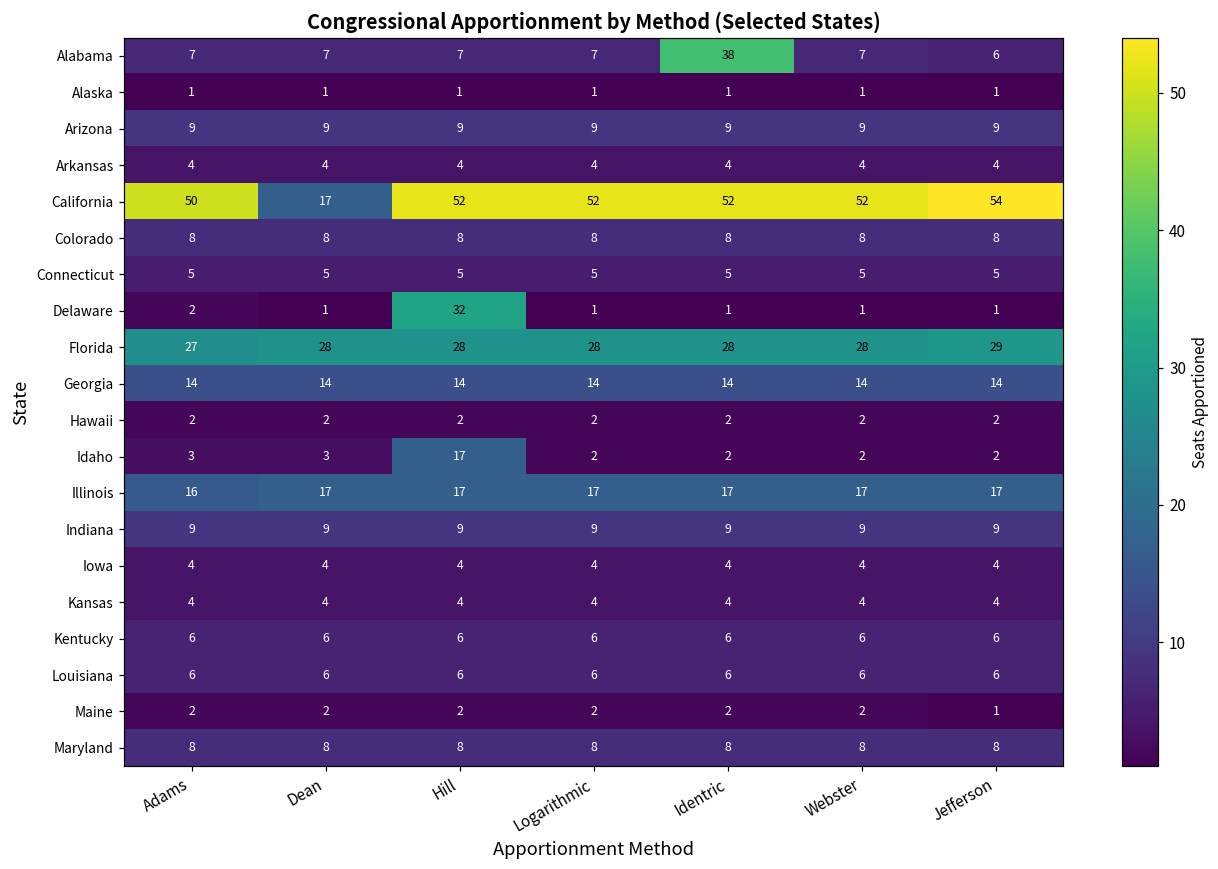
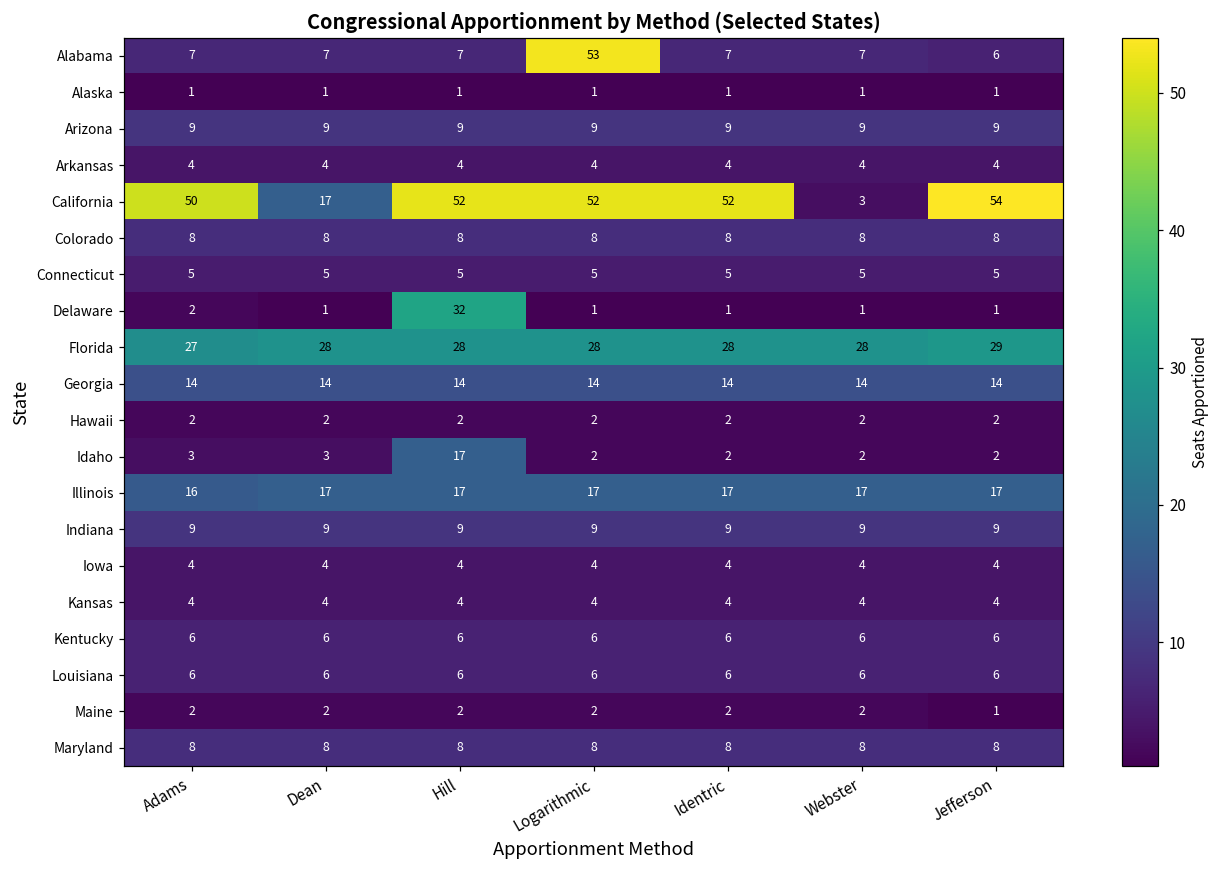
  {
    "Alabama": {
      "Adams": 7,
      "Dean": 7,
      "Hill": 7,
-     "Logarithmic": 7,
-     "Identric": 38,
+     "Logarithmic": 53,
+     "Identric": 7,
      "Webster": 7,
      "Jefferson": 6
    },
    "Alaska": {
      "Adams": 1,
      "Dean": 1,
      "Hill": 1,
      "Logarithmic": 1,
      "Identric": 1,
      "Webster": 1,
      "Jefferson": 1
    },
    "Arizona": {
      "Adams": 9,
      "Dean": 9,
      "Hill": 9,
      "Logarithmic": 9,
      "Identric": 9,
      "Webster": 9,
      "Jefferson": 9
    },
    "Arkansas": {
      "Adams": 4,
      "Dean": 4,
      "Hill": 4,
      "Logarithmic": 4,
      "Identric": 4,
      "Webster": 4,
      "Jefferson": 4
    },
    "California": {
      "Adams": 50,
      "Dean": 17,
      "Hill": 52,
      "Logarithmic": 52,
      "Identric": 52,
-     "Webster": 52,
+     "Webster": 3,
      "Jefferson": 54
    },
    "Colorado": {
      "Adams": 8,
      "Dean": 8,
      "Hill": 8,
      "Logarithmic": 8,
      "Identric": 8,
      "Webster": 8,
      "Jefferson": 8
    },
    "Connecticut": {
      "Adams": 5,
      "Dean": 5,
      "Hill": 5,
      "Logarithmic": 5,
      "Identric": 5,
      "Webster": 5,
      "Jefferson": 5
    },
    "Delaware": {
      "Adams": 2,
      "Dean": 1,
      "Hill": 32,
      "Logarithmic": 1,
      "Identric": 1,
      "Webster": 1,
      "Jefferson": 1
    },
    "Florida": {
      "Adams": 27,
      "Dean": 28,
      "Hill": 28,
      "Logarithmic": 28,
      "Identric": 28,
      "Webster": 28,
      "Jefferson": 29
    },
    "Georgia": {
      "Adams": 14,
      "Dean": 14,
      "Hill": 14,
      "Logarithmic": 14,
      "Identric": 14,
      "Webster": 14,
      "Jefferson": 14
    },
    "Hawaii": {
      "Adams": 2,
      "Dean": 2,
      "Hill": 2,
      "Logarithmic": 2,
      "Identric": 2,
      "Webster": 2,
      "Jefferson": 2
    },
    "Idaho": {
      "Adams": 3,
      "Dean": 3,
      "Hill": 17,
      "Logarithmic": 2,
      "Identric": 2,
      "Webster": 2,
      "Jefferson": 2
    },
    "Illinois": {
      "Adams": 16,
      "Dean": 17,
      "Hill": 17,
      "Logarithmic": 17,
      "Identric": 17,
      "Webster": 17,
      "Jefferson": 17
    },
    "Indiana": {
      "Adams": 9,
      "Dean": 9,
      "Hill": 9,
      "Logarithmic": 9,
      "Identric": 9,
      "Webster": 9,
      "Jefferson": 9
    },
    "Iowa": {
      "Adams": 4,
      "Dean": 4,
      "Hill": 4,
      "Logarithmic": 4,
      "Identric": 4,
      "Webster": 4,
      "Jefferson": 4
    },
    "Kansas": {
      "Adams": 4,
      "Dean": 4,
      "Hill": 4,
      "Logarithmic": 4,
      "Identric": 4,
      "Webster": 4,
      "Jefferson": 4
    },
    "Kentucky": {
      "Adams": 6,
      "Dean": 6,
      "Hill": 6,
      "Logarithmic": 6,
      "Identric": 6,
      "Webster": 6,
      "Jefferson": 6
    },
    "Louisiana": {
      "Adams": 6,
      "Dean": 6,
      "Hill": 6,
      "Logarithmic": 6,
      "Identric": 6,
      "Webster": 6,
      "Jefferson": 6
    },
    "Maine": {
      "Adams": 2,
      "Dean": 2,
      "Hill": 2,
      "Logarithmic": 2,
      "Identric": 2,
      "Webster": 2,
      "Jefferson": 1
    },
    "Maryland": {
      "Adams": 8,
      "Dean": 8,
      "Hill": 8,
      "Logarithmic": 8,
      "Identric": 8,
      "Webster": 8,
      "Jefferson": 8
    }
  }
